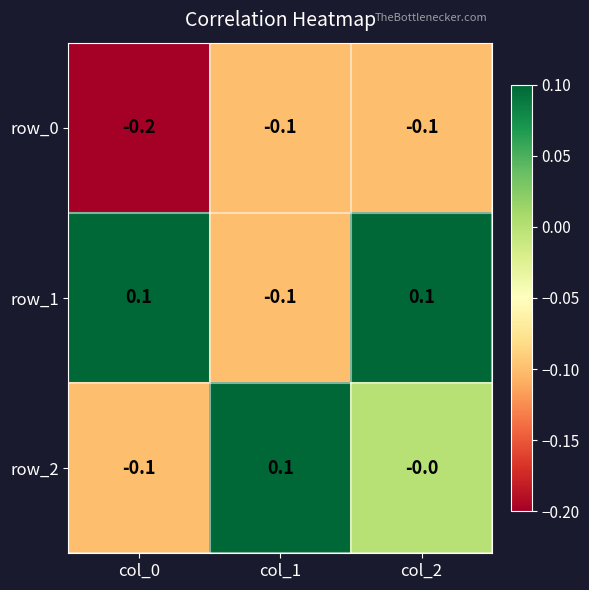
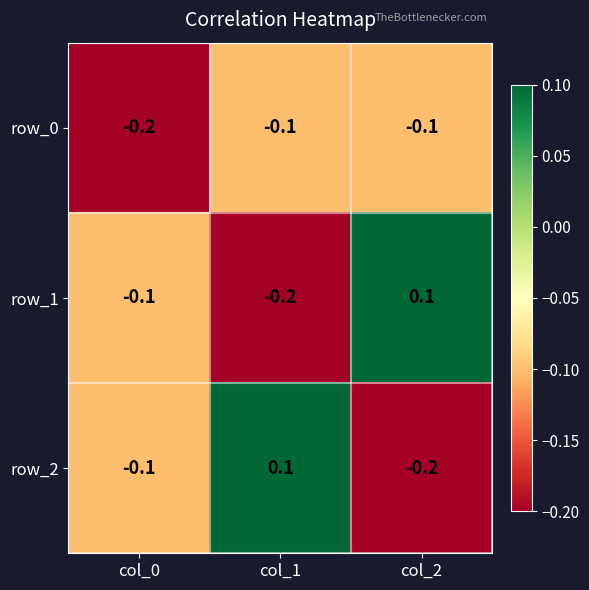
  {
    "row_0": {
      "col_0": -0.2,
      "col_1": -0.1,
      "col_2": -0.1
    },
    "row_1": {
-     "col_0": 0.1,
-     "col_1": -0.1,
+     "col_0": -0.1,
+     "col_1": -0.2,
      "col_2": 0.1
    },
    "row_2": {
      "col_0": -0.1,
      "col_1": 0.1,
-     "col_2": -0.0
+     "col_2": -0.2
    }
  }
